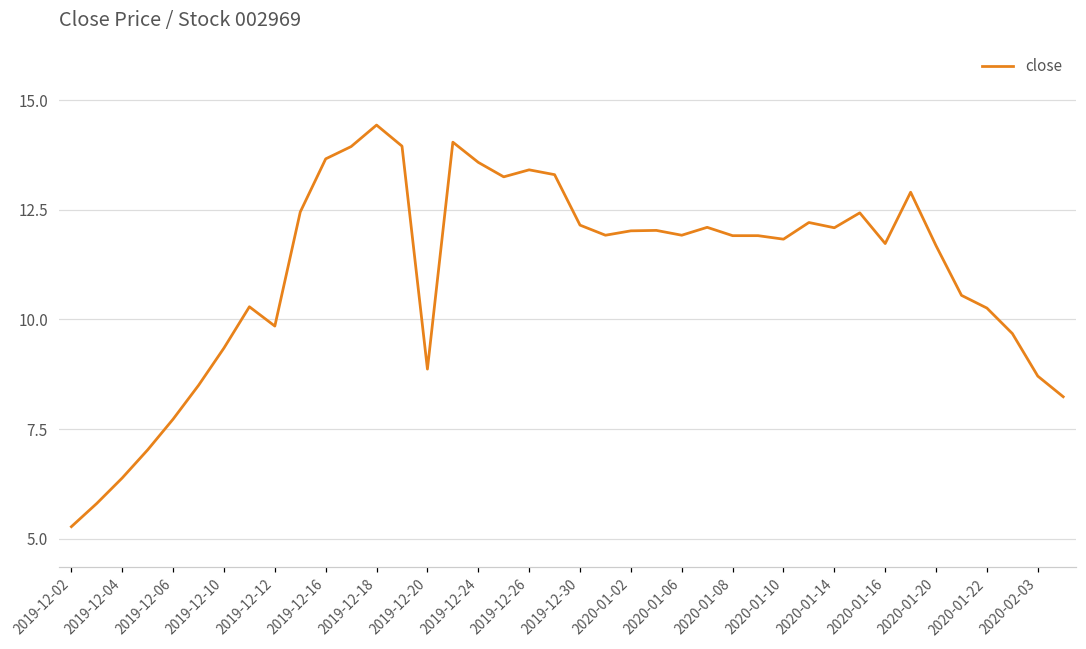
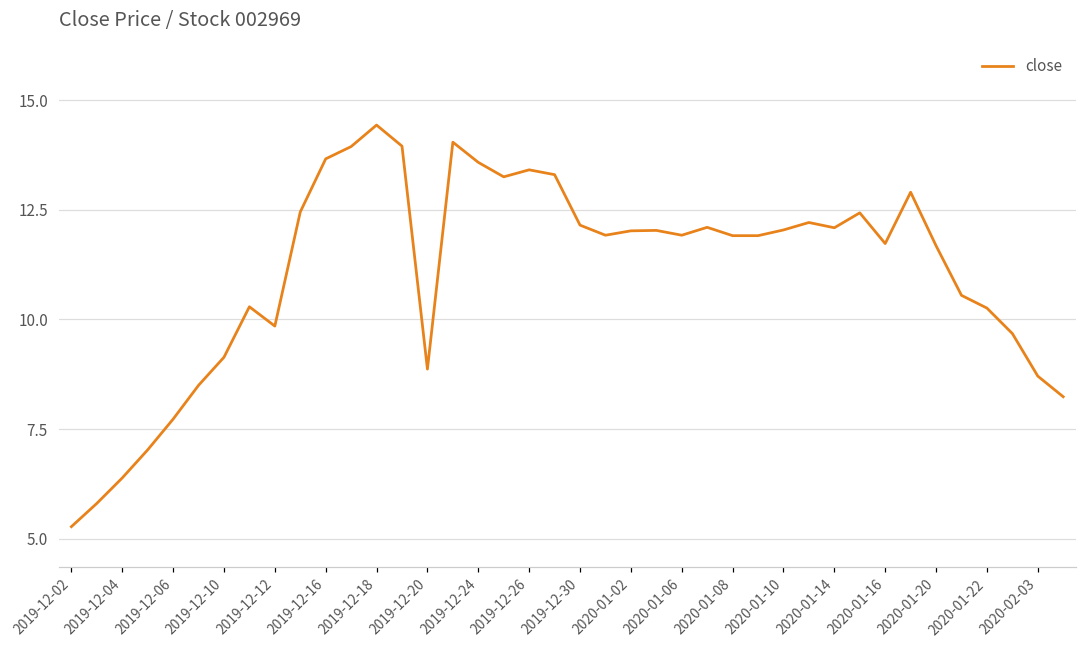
  {
    "2019-12-02": 5.3,
    "2019-12-04": 6.4,
    "2019-12-06": 7.7,
-   "2019-12-10": 9.4,
+   "2019-12-10": 9.1,
    "2019-12-12": 9.9,
    "2019-12-16": 13.7,
    "2019-12-18": 14.4,
    "2019-12-20": 8.9,
    "2019-12-24": 13.6,
    "2019-12-26": 13.4,
    "2019-12-30": 12.2,
    "2020-01-02": 12.0,
    "2020-01-06": 11.9,
    "2020-01-08": 11.9,
-   "2020-01-10": 11.8,
+   "2020-01-10": 12.0,
    "2020-01-14": 12.1,
    "2020-01-16": 11.7,
    "2020-01-20": 11.7,
    "2020-01-22": 10.3,
    "2020-02-03": 8.7
  }
